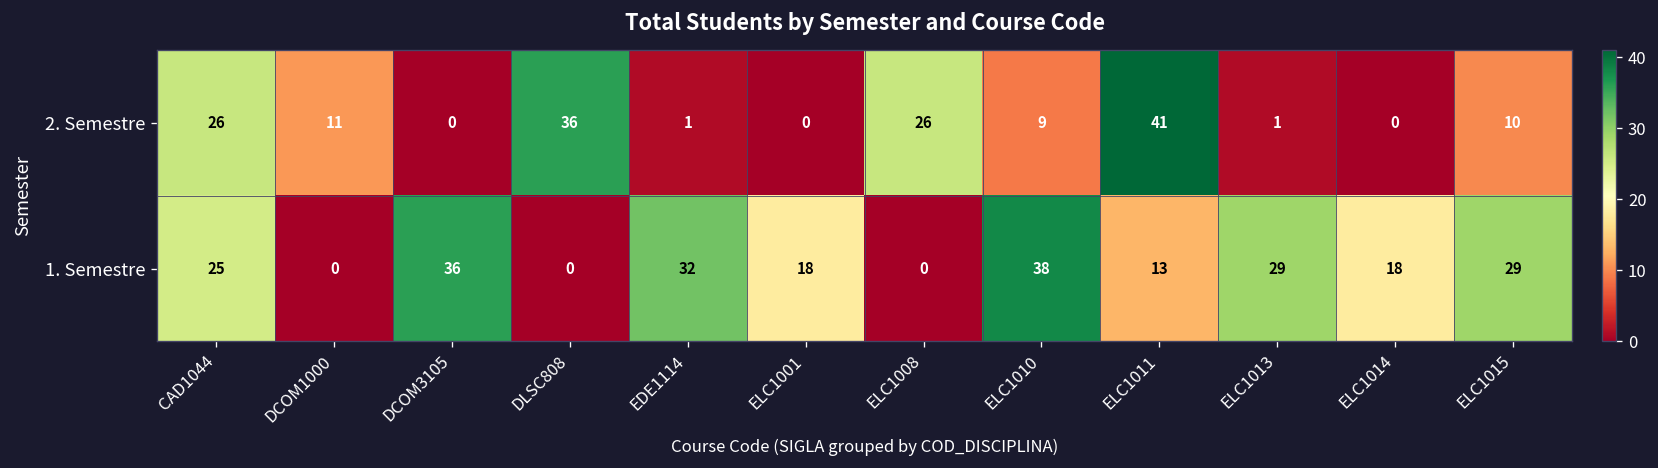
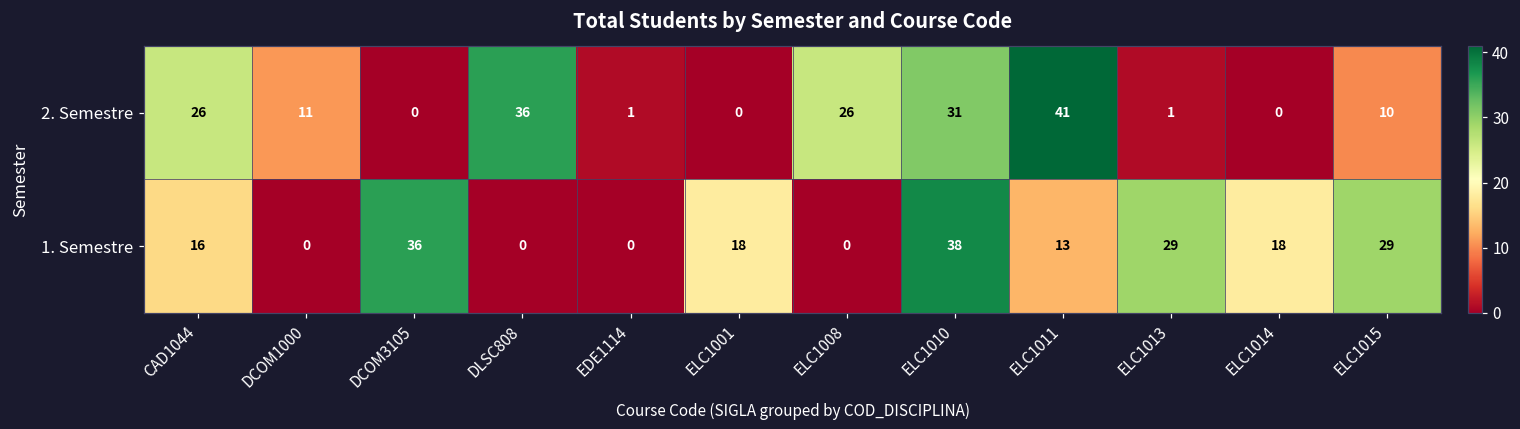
  {
    "2. Semestre": {
      "CAD1044": 26,
      "DCOM1000": 11,
      "DCOM3105": 0,
      "DLSC808": 36,
      "EDE1114": 1,
      "ELC1001": 0,
      "ELC1008": 26,
-     "ELC1010": 9,
+     "ELC1010": 31,
      "ELC1011": 41,
      "ELC1013": 1,
      "ELC1014": 0,
      "ELC1015": 10
    },
    "1. Semestre": {
-     "CAD1044": 25,
+     "CAD1044": 16,
      "DCOM1000": 0,
      "DCOM3105": 36,
      "DLSC808": 0,
-     "EDE1114": 32,
+     "EDE1114": 0,
      "ELC1001": 18,
      "ELC1008": 0,
      "ELC1010": 38,
      "ELC1011": 13,
      "ELC1013": 29,
      "ELC1014": 18,
      "ELC1015": 29
    }
  }
